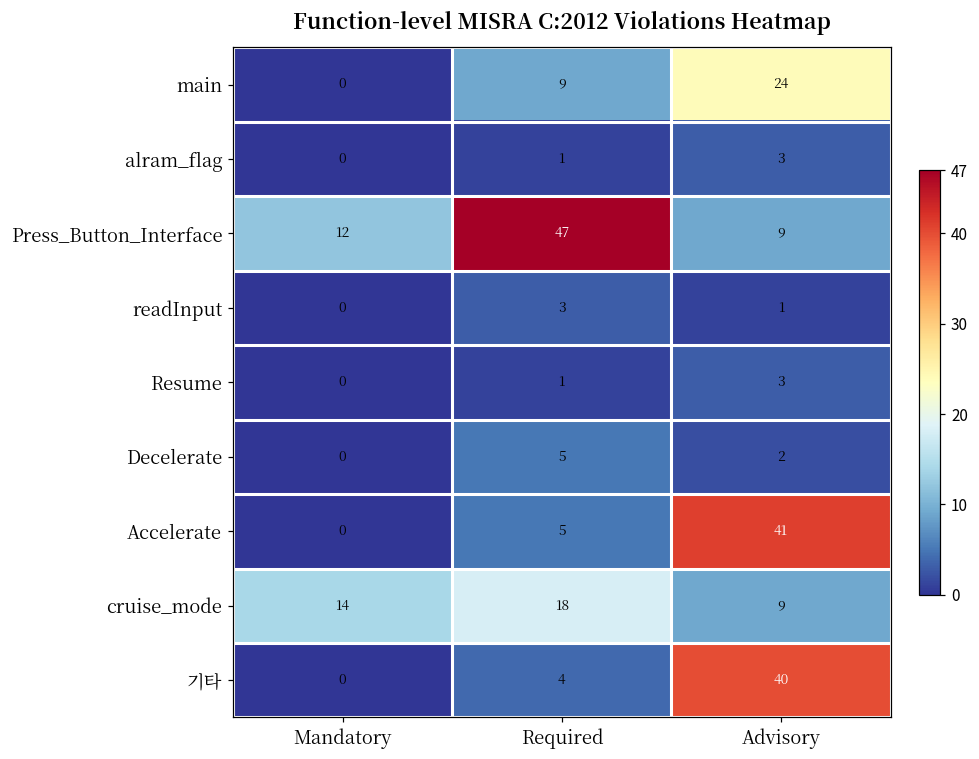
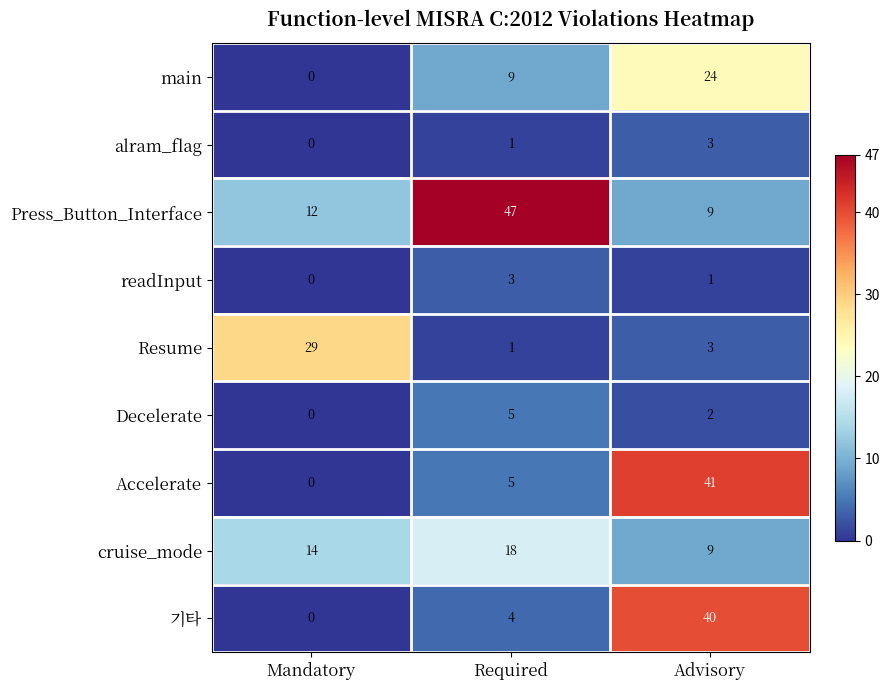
  {
    "main": {
      "Mandatory": 0,
      "Required": 9,
      "Advisory": 24
    },
    "alram_flag": {
      "Mandatory": 0,
      "Required": 1,
      "Advisory": 3
    },
    "Press_Button_Interface": {
      "Mandatory": 12,
      "Required": 47,
      "Advisory": 9
    },
    "readInput": {
      "Mandatory": 0,
      "Required": 3,
      "Advisory": 1
    },
    "Resume": {
-     "Mandatory": 0,
+     "Mandatory": 29,
      "Required": 1,
      "Advisory": 3
    },
    "Decelerate": {
      "Mandatory": 0,
      "Required": 5,
      "Advisory": 2
    },
    "Accelerate": {
      "Mandatory": 0,
      "Required": 5,
      "Advisory": 41
    },
    "cruise_mode": {
      "Mandatory": 14,
      "Required": 18,
      "Advisory": 9
    },
    "기타": {
      "Mandatory": 0,
      "Required": 4,
      "Advisory": 40
    }
  }
